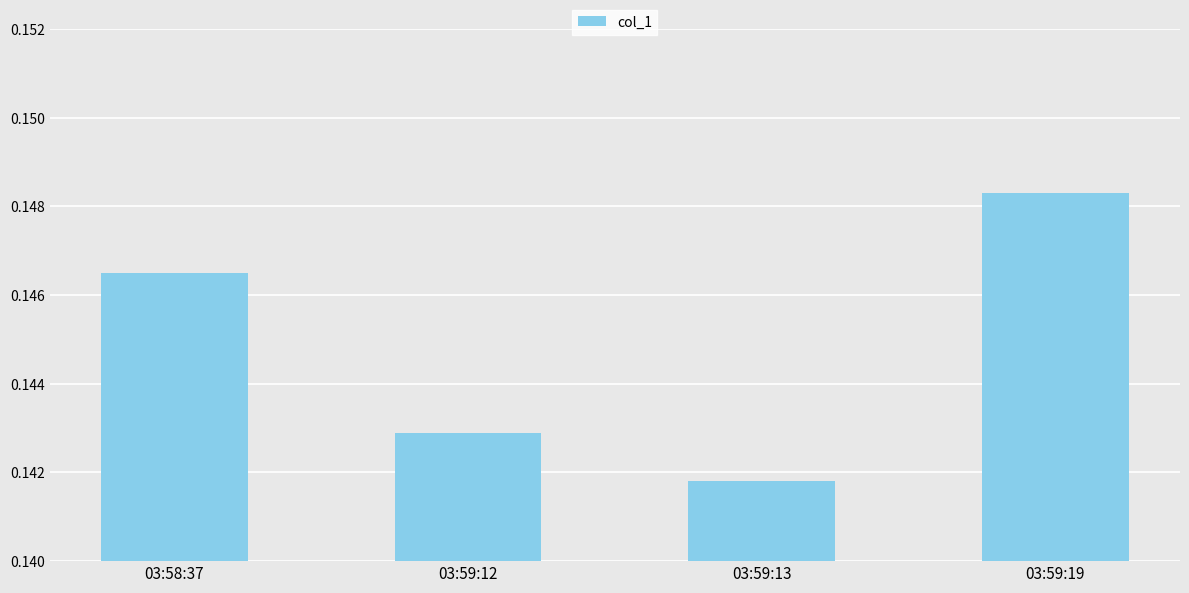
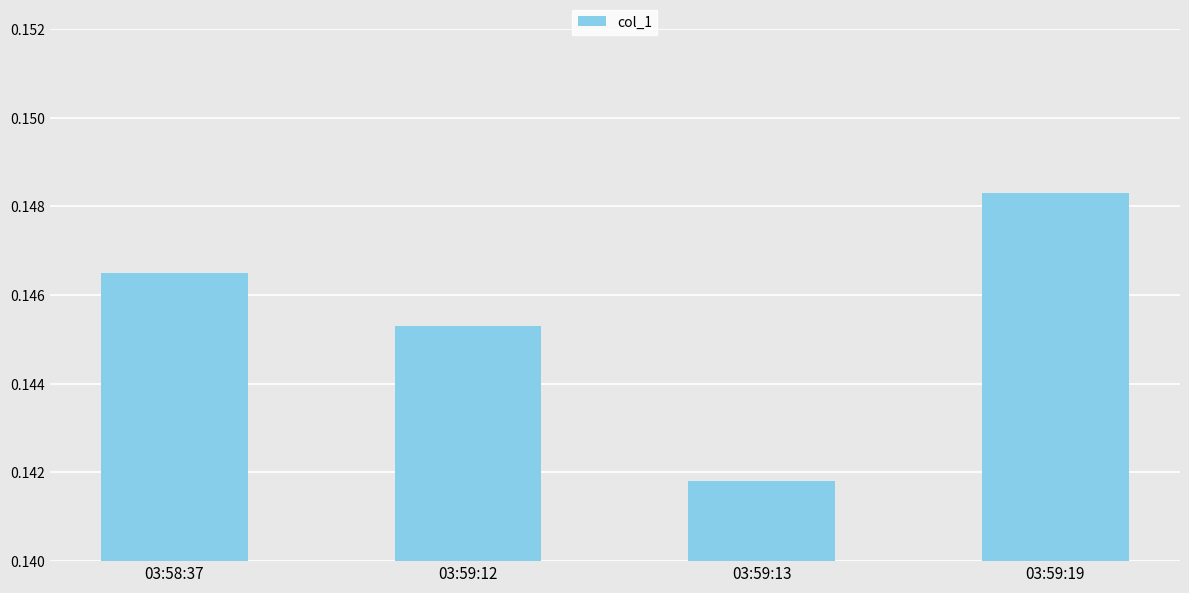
  {
    "03:58:37": 0.1465,
-   "03:59:12": 0.1429,
+   "03:59:12": 0.1453,
    "03:59:13": 0.1418,
    "03:59:19": 0.1483
  }
